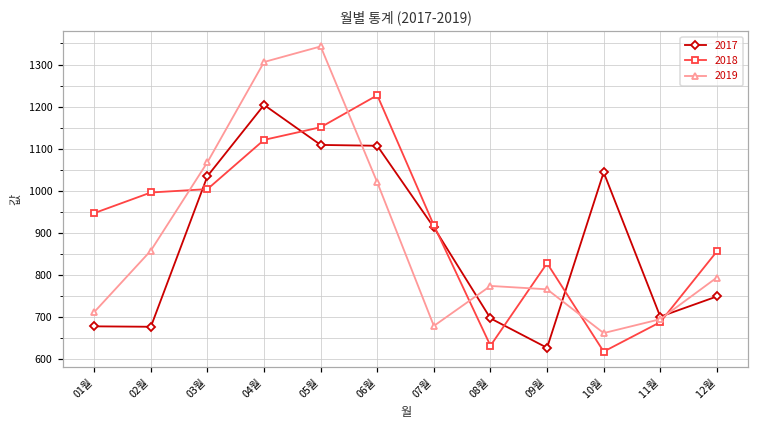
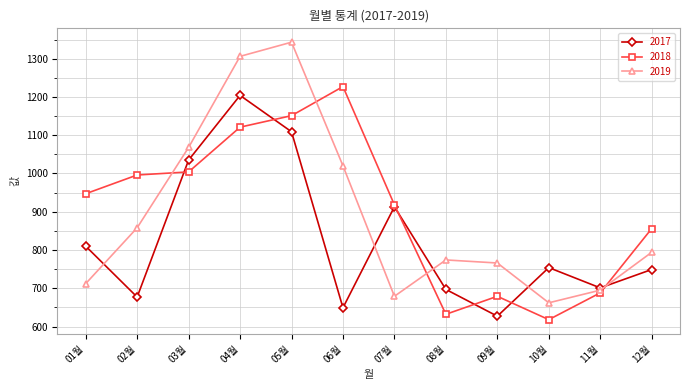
  {
    "2017": {
-     "01월": 680,
+     "01월": 810,
      "02월": 680,
      "03월": 1040,
      "04월": 1200,
      "05월": 1110,
-     "06월": 1110,
+     "06월": 650,
      "08월": 700,
      "09월": 630,
-     "10월": 1040,
+     "10월": 750,
      "12월": 750
    },
    "2018": {
      "01월": 950,
      "02월": 1000,
      "03월": 1000,
      "04월": 1120,
      "05월": 1150,
      "06월": 1230,
      "08월": 630,
-     "09월": 830,
+     "09월": 680,
      "10월": 620,
      "11월": 690,
      "12월": 860
    },
    "2019": {
      "01월": 710,
      "02월": 860,
      "03월": 1070,
      "04월": 1310,
      "05월": 1340,
      "06월": 1020,
      "07월": 680,
      "08월": 770,
      "09월": 770,
      "10월": 660,
      "12월": 790
    }
  }
